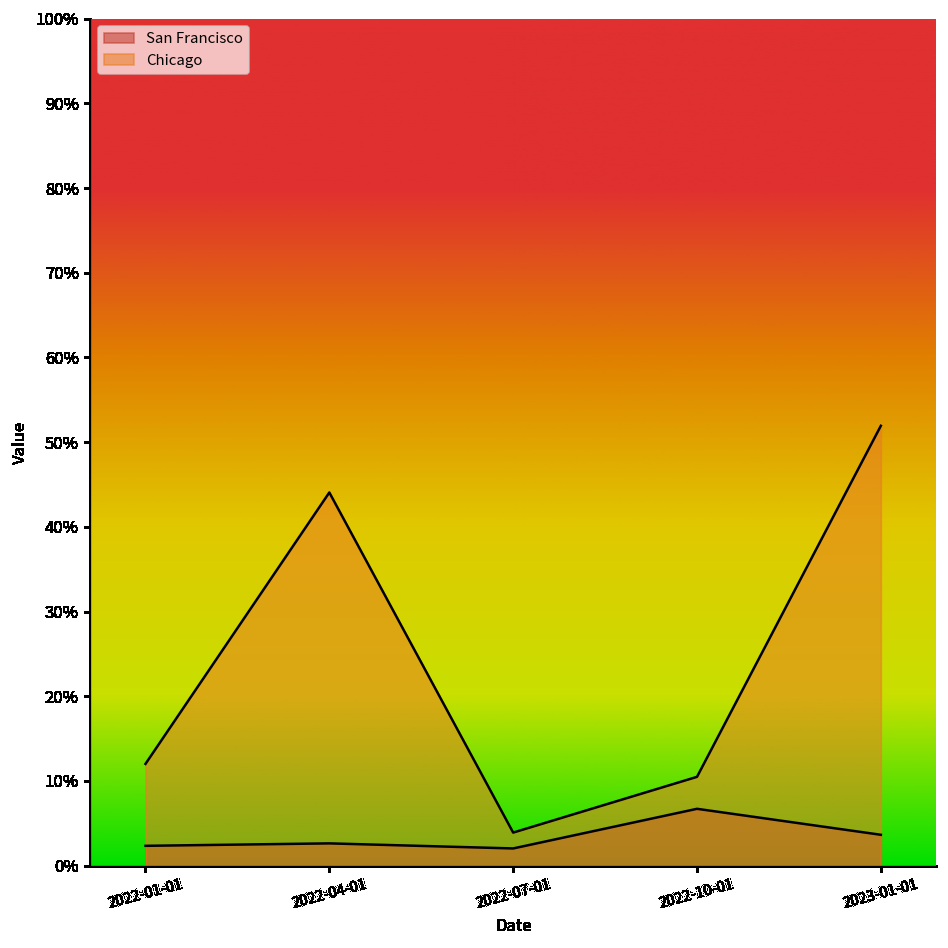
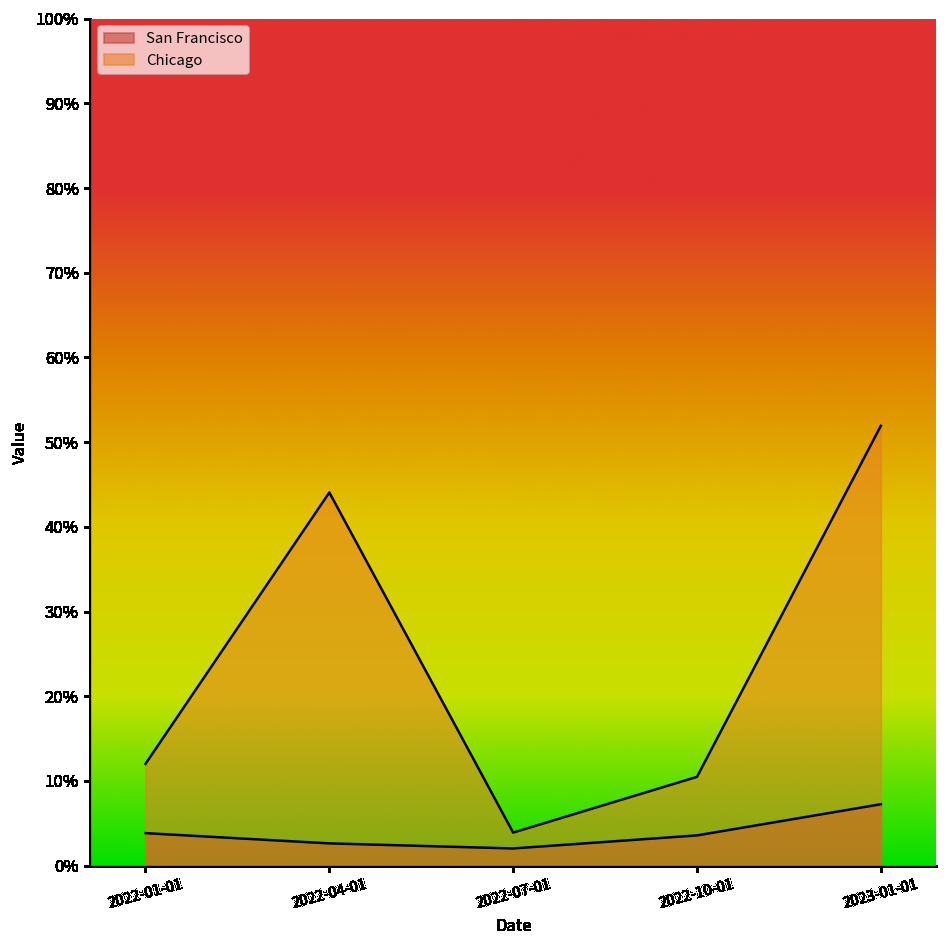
  {
    "San Francisco": {
-     "2022-01-01": "2%",
+     "2022-01-01": "4%",
      "2022-04-01": "3%",
      "2022-07-01": "2%",
-     "2022-10-01": "7%",
-     "2023-01-01": "4%"
+     "2022-10-01": "4%",
+     "2023-01-01": "7%"
    },
    "Chicago": {
      "2022-01-01": "12%",
      "2022-04-01": "44%",
      "2022-07-01": "4%",
      "2022-10-01": "10%",
      "2023-01-01": "52%"
    }
  }
